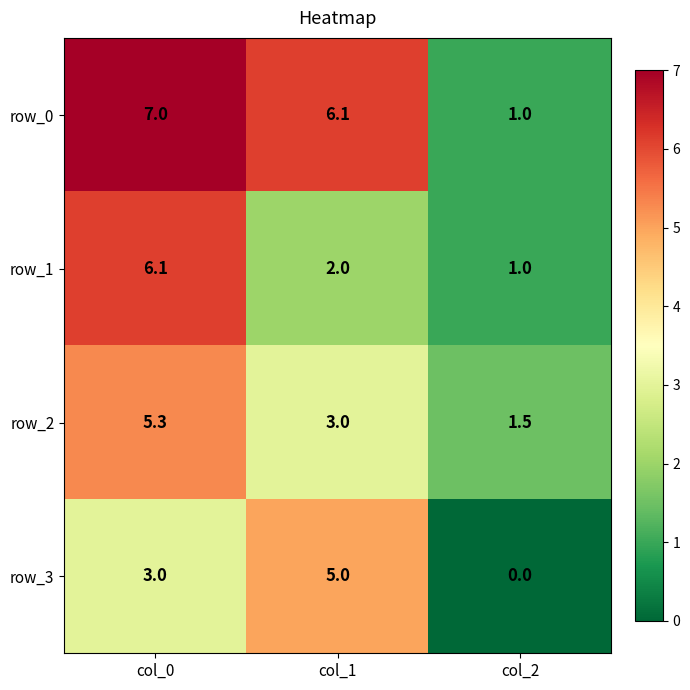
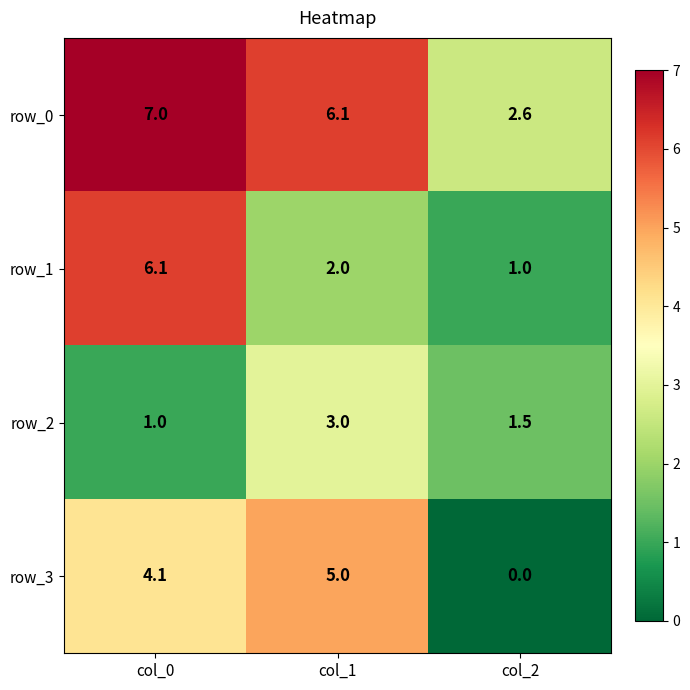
  {
    "row_0": {
      "col_0": 7.0,
      "col_1": 6.1,
-     "col_2": 1.0
+     "col_2": 2.6
    },
    "row_1": {
      "col_0": 6.1,
      "col_1": 2.0,
      "col_2": 1.0
    },
    "row_2": {
-     "col_0": 5.3,
+     "col_0": 1.0,
      "col_1": 3.0,
      "col_2": 1.5
    },
    "row_3": {
-     "col_0": 3.0,
+     "col_0": 4.1,
      "col_1": 5.0,
      "col_2": 0.0
    }
  }
